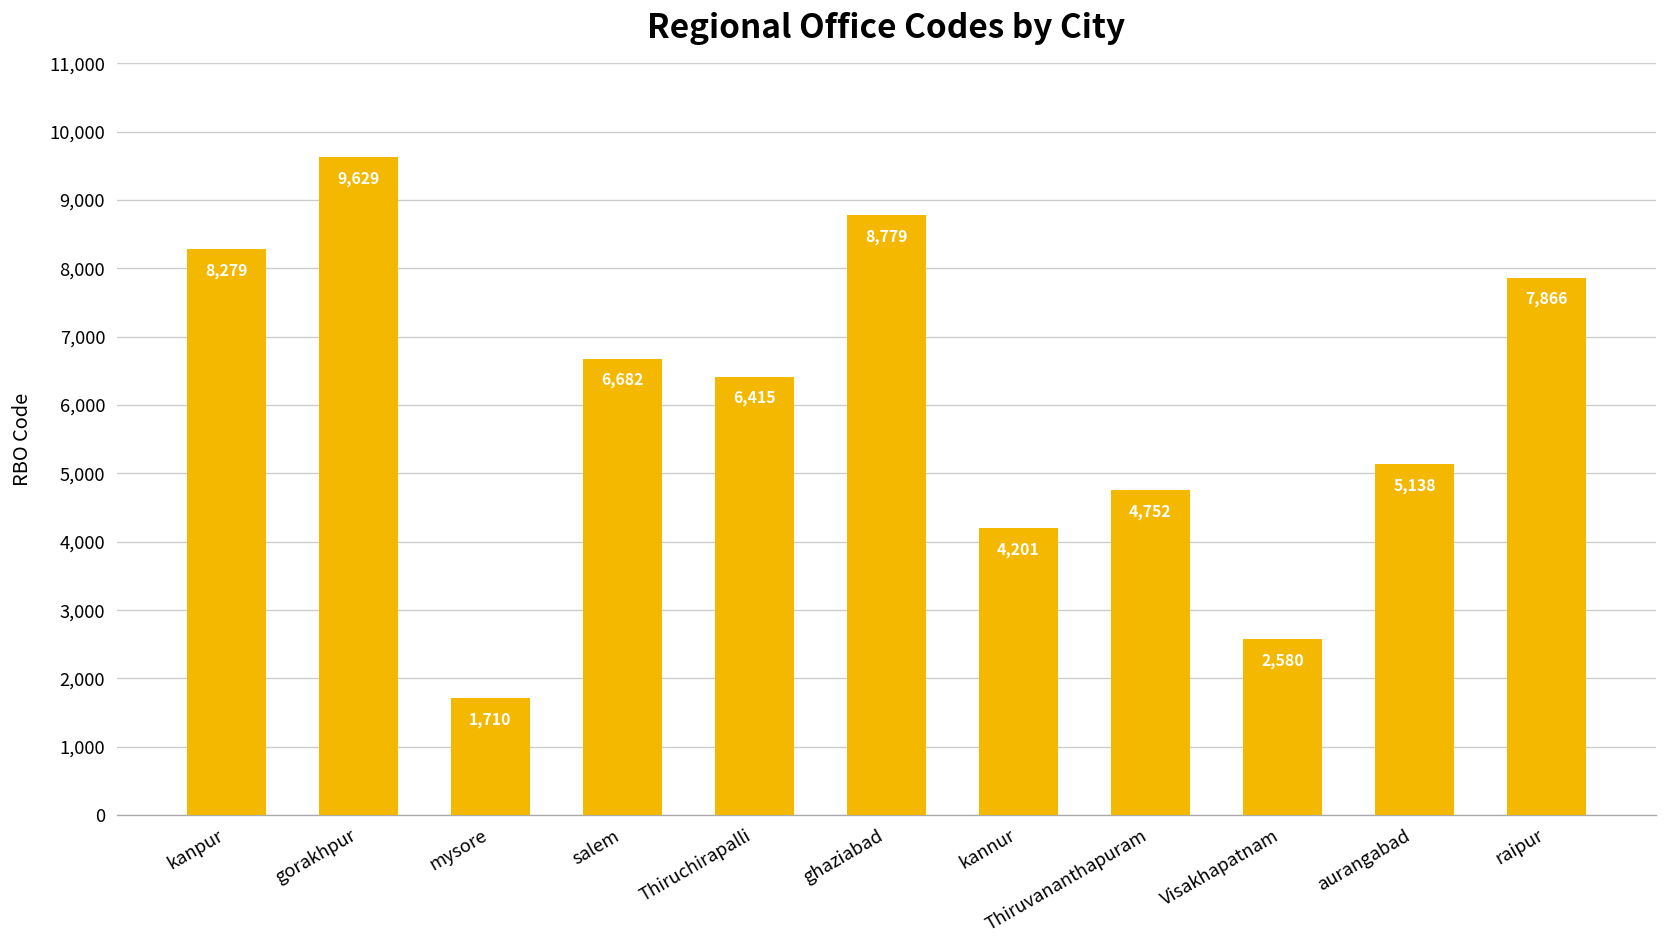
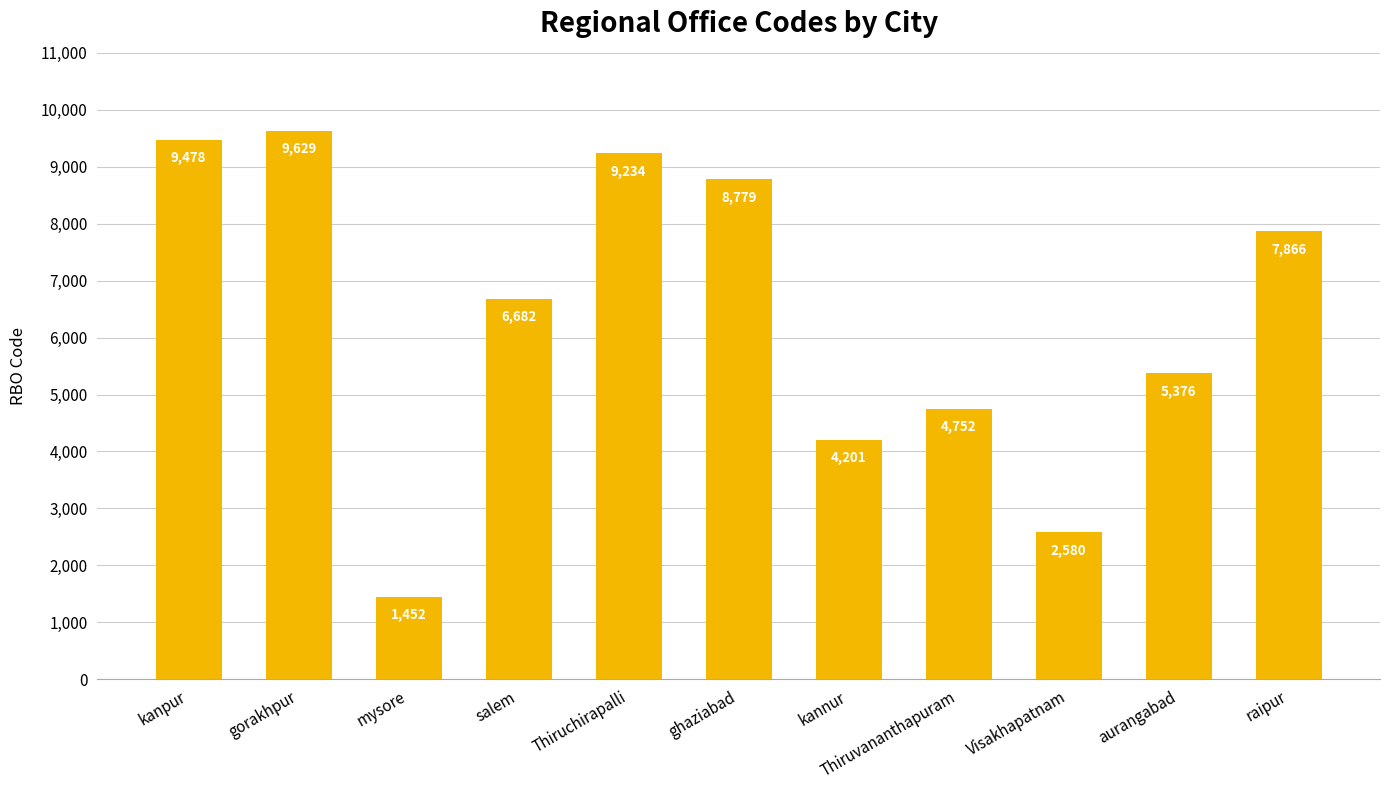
  {
-   "kanpur": "8,279",
-   "mysore": "1,710",
-   "Thiruchirapalli": "6,415",
-   "aurangabad": "5,138"
+   "kanpur": "9,478",
+   "mysore": "1,452",
+   "Thiruchirapalli": "9,234",
+   "aurangabad": "5,376"
  }
